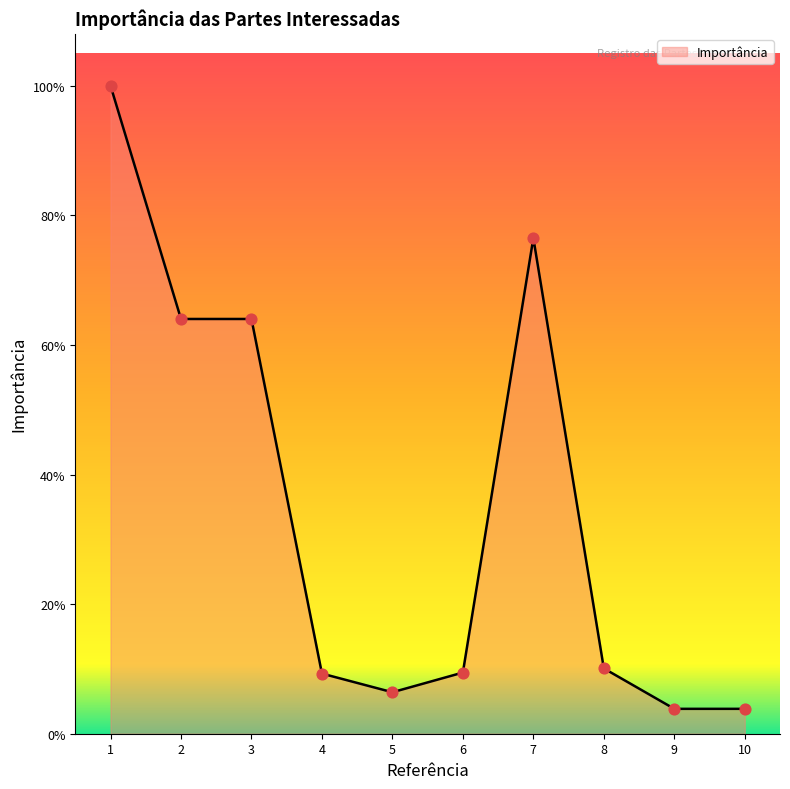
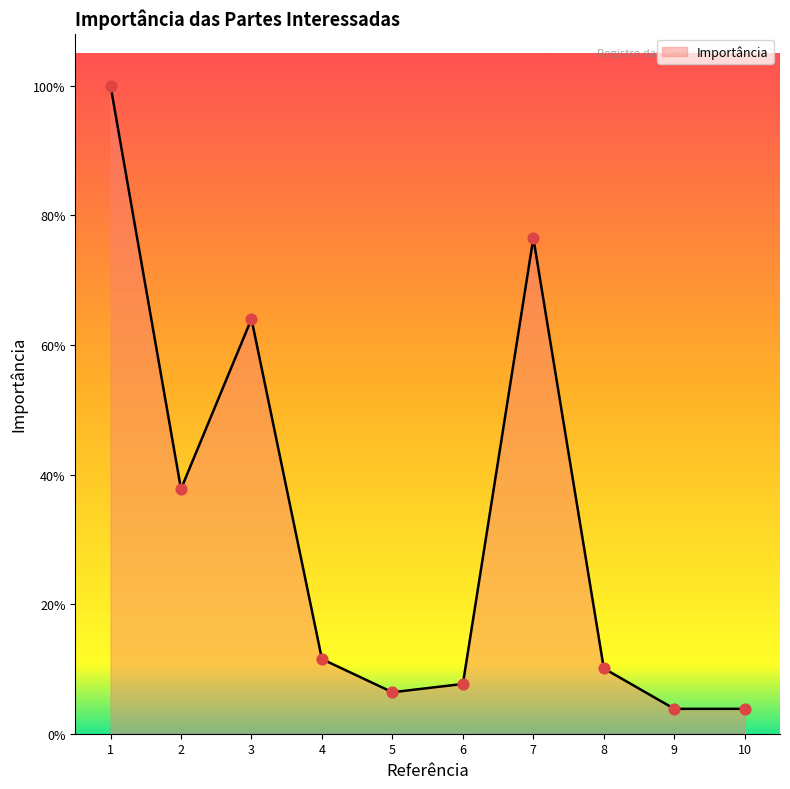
  {
    "1": "100%",
-   "2": "64%",
+   "2": "38%",
    "3": "64%",
-   "4": "9%",
+   "4": "12%",
    "5": "6%",
-   "6": "9%",
+   "6": "8%",
    "7": "76%",
    "8": "10%",
    "9": "4%",
    "10": "4%"
  }
